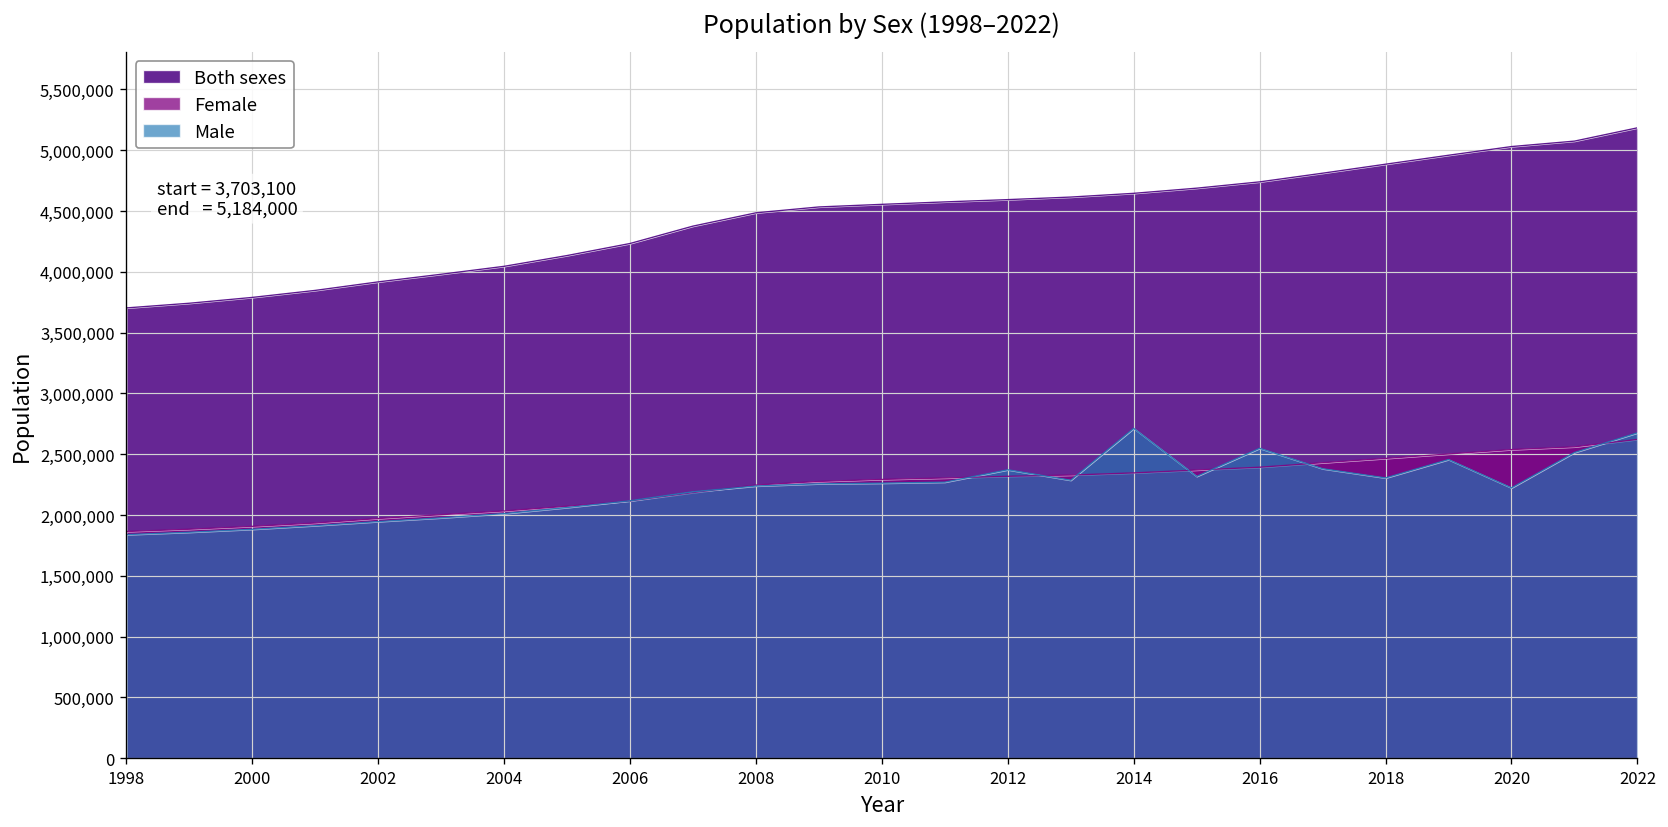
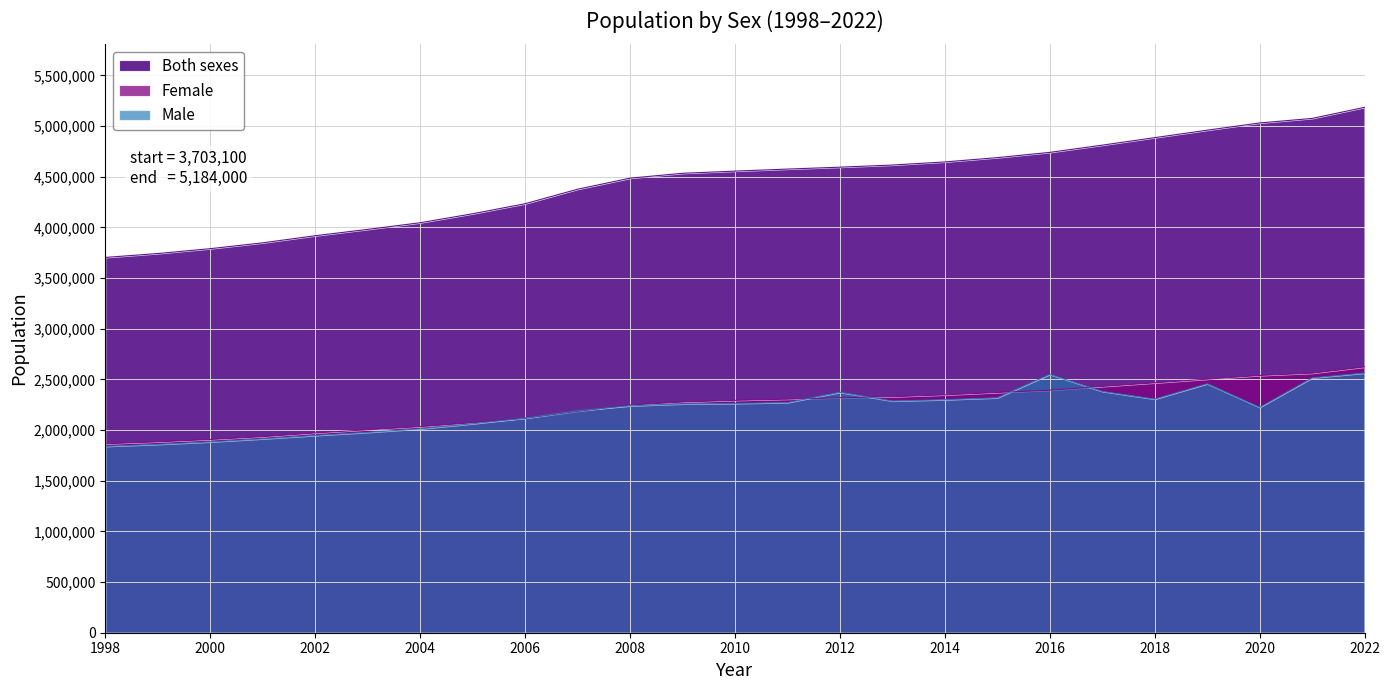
  {
    "Male": {
      "1998": "1,840,000",
      "2010": "2,260,000",
      "2012": "2,370,000",
-     "2014": "2,710,000",
+     "2014": "2,300,000",
      "2016": "2,550,000",
      "2018": "2,310,000",
      "2020": "2,220,000",
-     "2022": "2,680,000"
+     "2022": "2,560,000"
    }
  }
